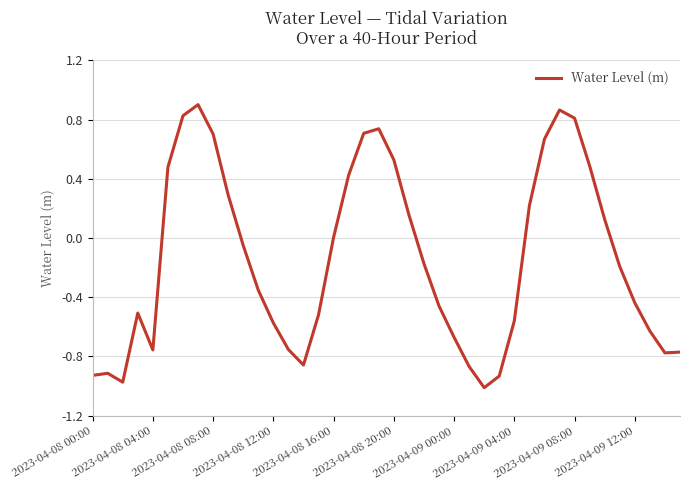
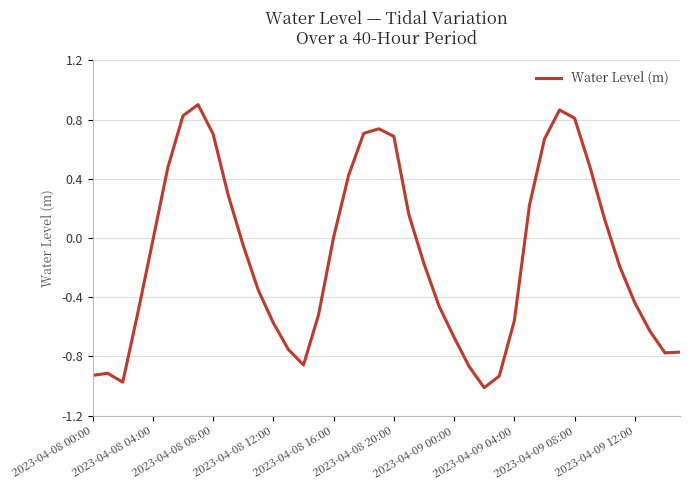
  {
    "2023-04-08 00:00": -0.93,
-   "2023-04-08 04:00": -0.76,
+   "2023-04-08 04:00": -0.02,
    "2023-04-08 08:00": 0.70,
    "2023-04-08 12:00": -0.57,
    "2023-04-08 16:00": 0.00,
-   "2023-04-08 20:00": 0.53,
+   "2023-04-08 20:00": 0.69,
    "2023-04-09 00:00": -0.67,
    "2023-04-09 04:00": -0.56,
    "2023-04-09 08:00": 0.81,
    "2023-04-09 12:00": -0.44
  }
